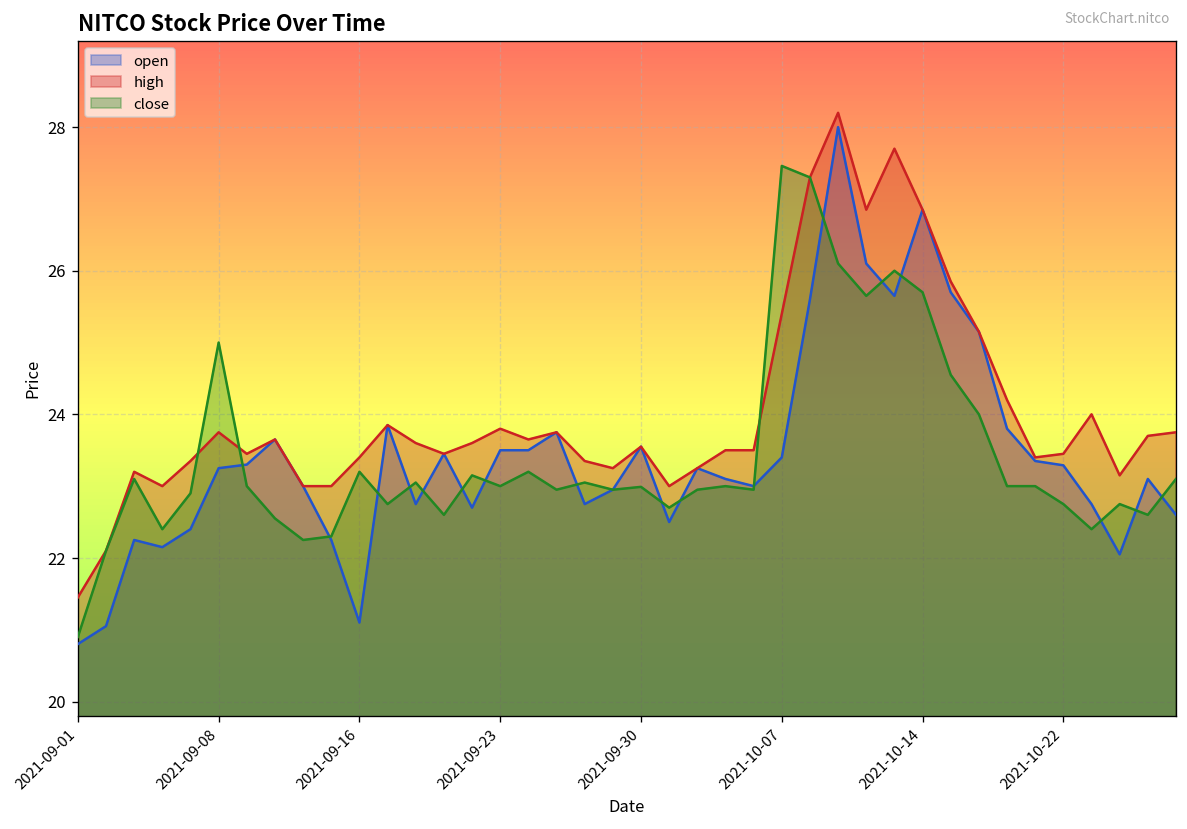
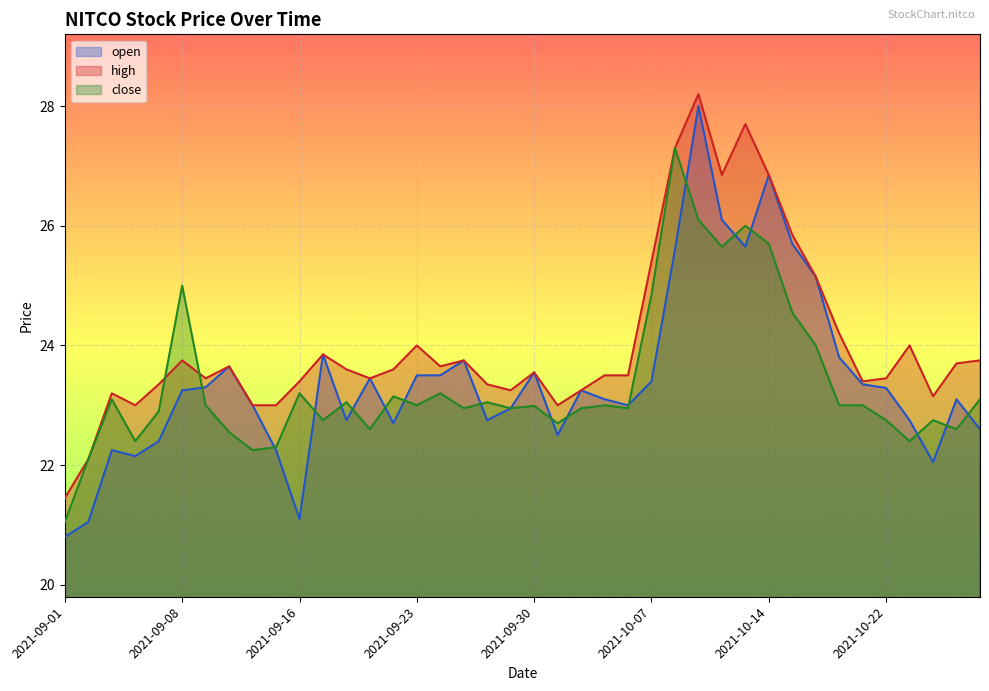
  {
    "open": {
      "2021-09-01": 20.8,
      "2021-09-08": 23.3,
      "2021-09-16": 21.1,
      "2021-09-23": 23.5,
      "2021-10-07": 23.4,
      "2021-10-22": 23.3
    },
    "high": {
      "2021-09-01": 21.5,
      "2021-09-08": 23.8,
      "2021-09-16": 23.4,
-     "2021-09-23": 23.8,
+     "2021-09-23": 24.0,
      "2021-10-07": 25.4,
      "2021-10-22": 23.5
    },
    "close": {
-     "2021-09-01": 20.9,
+     "2021-09-01": 21.1,
      "2021-09-08": 25.0,
      "2021-09-16": 23.2,
      "2021-09-23": 23.0,
      "2021-09-30": 23.0,
-     "2021-10-07": 27.5,
+     "2021-10-07": 24.9,
      "2021-10-14": 25.7,
      "2021-10-22": 22.8
    }
  }
